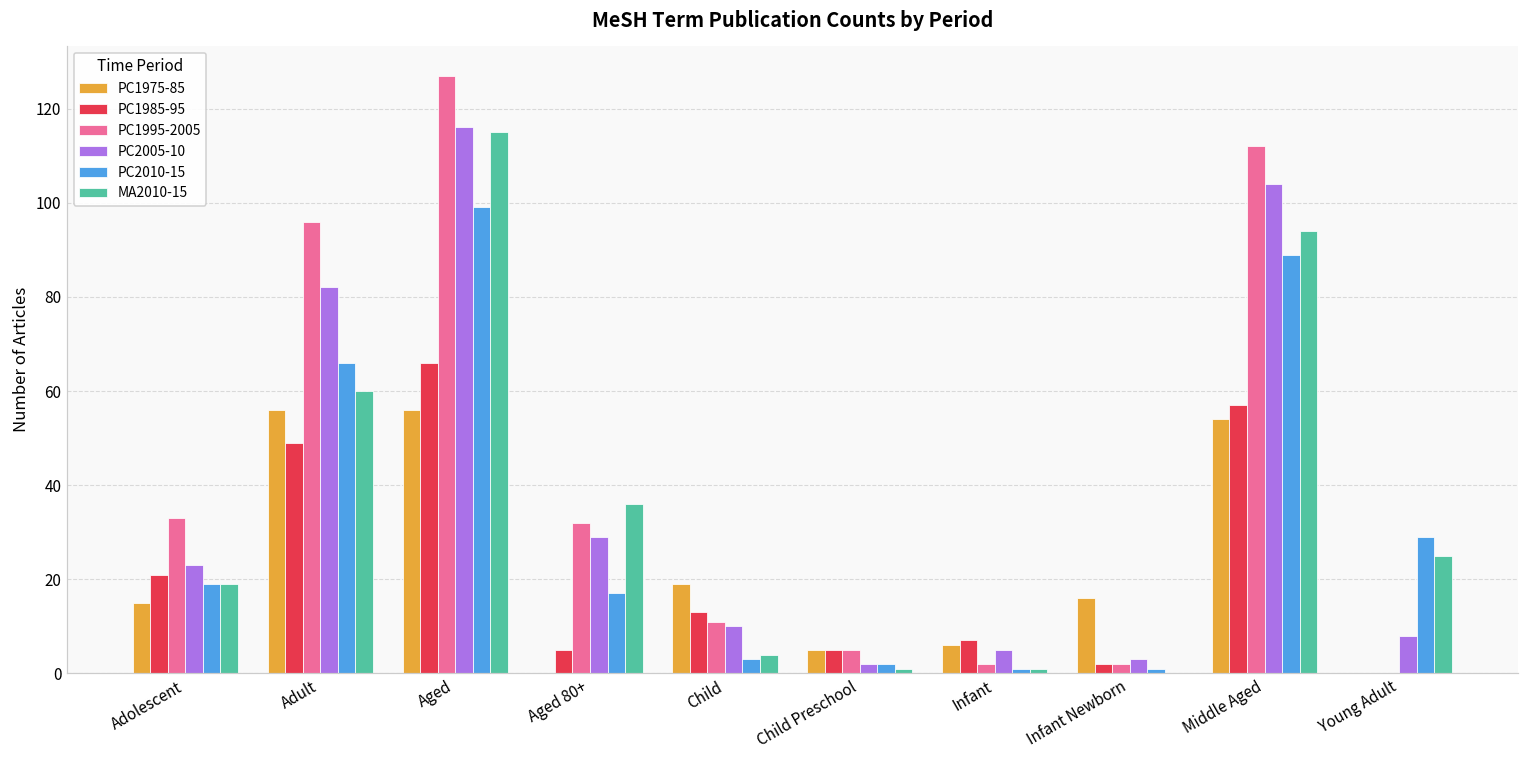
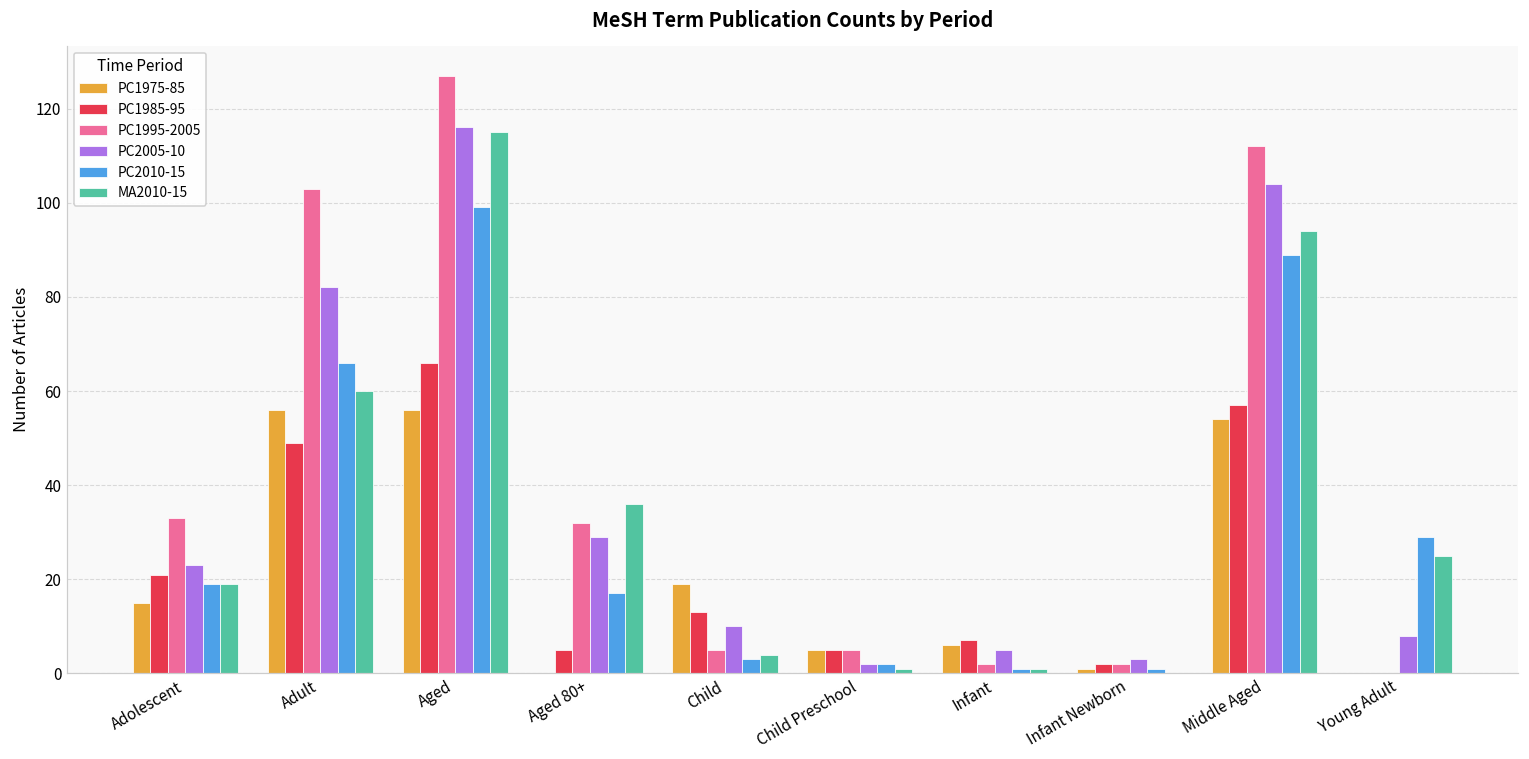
  {
    "PC1975-85": {
      "Adolescent": 15,
      "Adult": 56,
      "Aged": 56,
      "Aged 80+": 0,
      "Child": 19,
      "Child Preschool": 5,
      "Infant": 6,
-     "Infant Newborn": 16,
+     "Infant Newborn": 1,
      "Middle Aged": 54,
      "Young Adult": 0
    },
    "PC1985-95": {
      "Adolescent": 21,
      "Adult": 49,
      "Aged": 66,
      "Aged 80+": 5,
      "Child": 13,
      "Child Preschool": 5,
      "Infant": 7,
      "Infant Newborn": 2,
      "Middle Aged": 57,
      "Young Adult": 0
    },
    "PC1995-2005": {
      "Adolescent": 33,
-     "Adult": 96,
+     "Adult": 103,
      "Aged": 127,
      "Aged 80+": 32,
-     "Child": 11,
+     "Child": 5,
      "Child Preschool": 5,
      "Infant": 2,
      "Infant Newborn": 2,
      "Middle Aged": 112,
      "Young Adult": 0
    },
    "PC2005-10": {
      "Adolescent": 23,
      "Adult": 82,
      "Aged": 116,
      "Aged 80+": 29,
      "Child": 10,
      "Child Preschool": 2,
      "Infant": 5,
      "Infant Newborn": 3,
      "Middle Aged": 104,
      "Young Adult": 8
    },
    "PC2010-15": {
      "Adolescent": 19,
      "Adult": 66,
      "Aged": 99,
      "Aged 80+": 17,
      "Child": 3,
      "Child Preschool": 2,
      "Infant": 1,
      "Infant Newborn": 1,
      "Middle Aged": 89,
      "Young Adult": 29
    },
    "MA2010-15": {
      "Adolescent": 19,
      "Adult": 60,
      "Aged": 115,
      "Aged 80+": 36,
      "Child": 4,
      "Child Preschool": 1,
      "Infant": 1,
      "Infant Newborn": 0,
      "Middle Aged": 94,
      "Young Adult": 25
    }
  }
